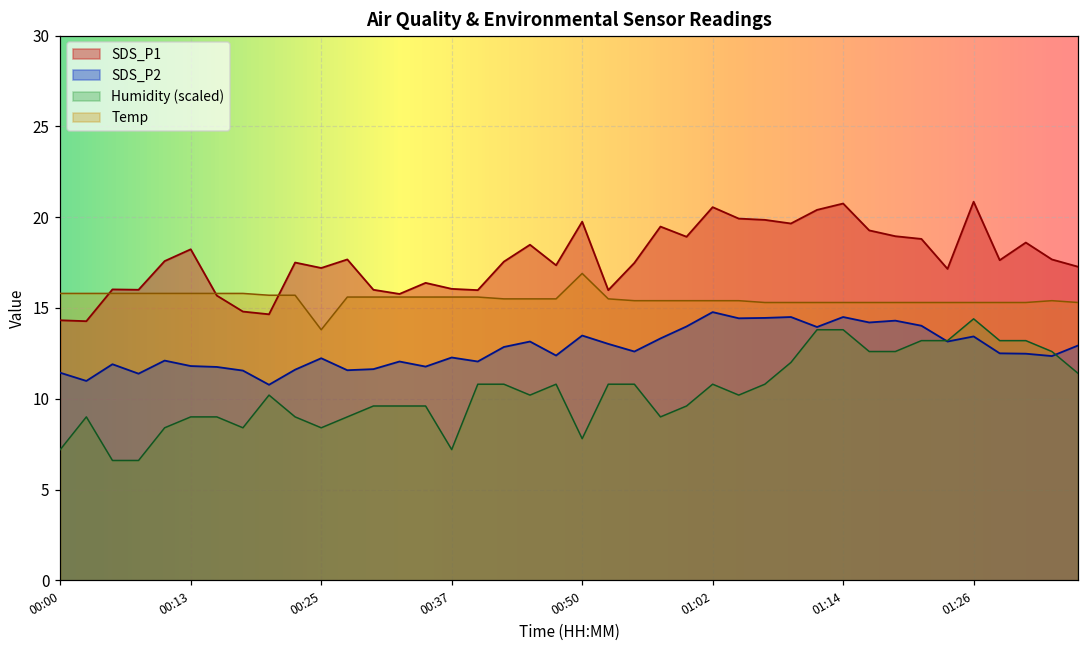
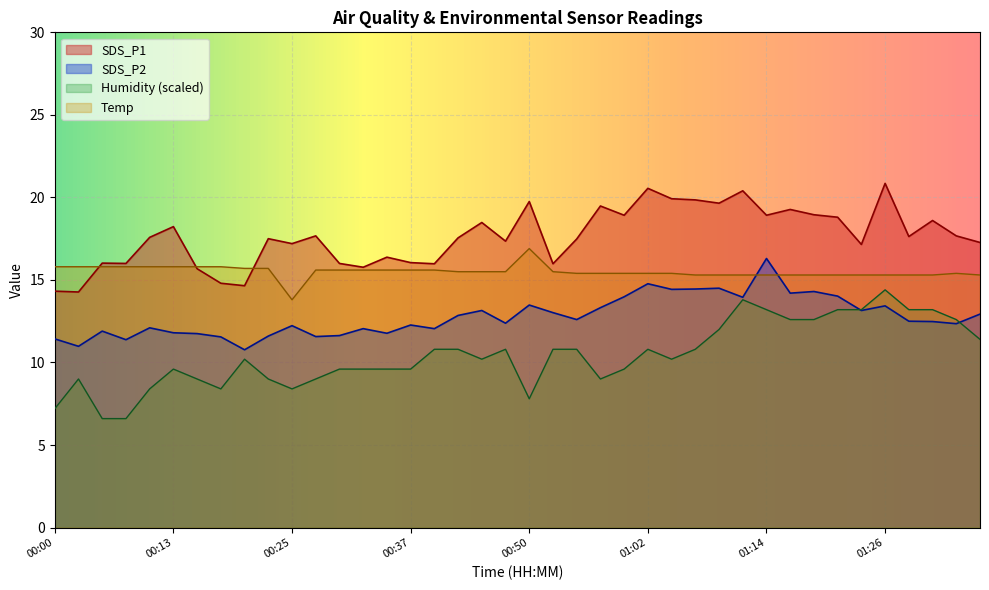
  {
    "SDS_P1": {
      "00:00": 14.3,
      "00:13": 18.2,
      "00:25": 17.2,
      "00:37": 16.1,
      "00:50": 19.8,
      "01:02": 20.6,
-     "01:14": 20.8,
+     "01:14": 18.9,
      "01:26": 20.9
    },
    "SDS_P2": {
      "00:00": 11.4,
      "00:13": 11.8,
      "00:25": 12.2,
      "00:37": 12.3,
      "00:50": 13.5,
      "01:02": 14.8,
-     "01:14": 14.5,
+     "01:14": 16.3,
      "01:26": 13.4
    },
    "Humidity (scaled)": {
      "00:00": 7.2,
-     "00:13": 9.0,
+     "00:13": 9.6,
      "00:25": 8.4,
-     "00:37": 7.2,
+     "00:37": 9.6,
      "00:50": 7.8,
      "01:02": 10.8,
-     "01:14": 13.8,
+     "01:14": 13.2,
      "01:26": 14.4
    },
    "Temp": {
      "00:00": 15.8,
      "00:13": 15.8,
      "00:25": 13.8,
      "00:37": 15.6,
      "00:50": 16.9,
      "01:02": 15.4,
      "01:14": 15.3,
      "01:26": 15.3
    }
  }
